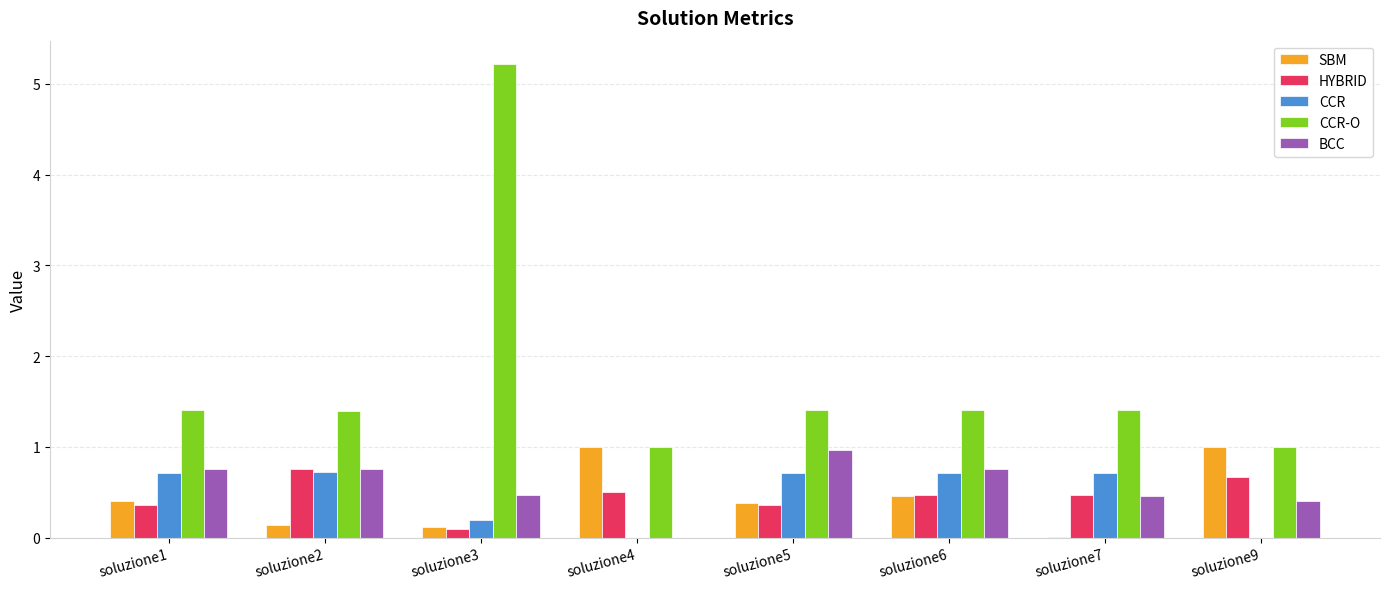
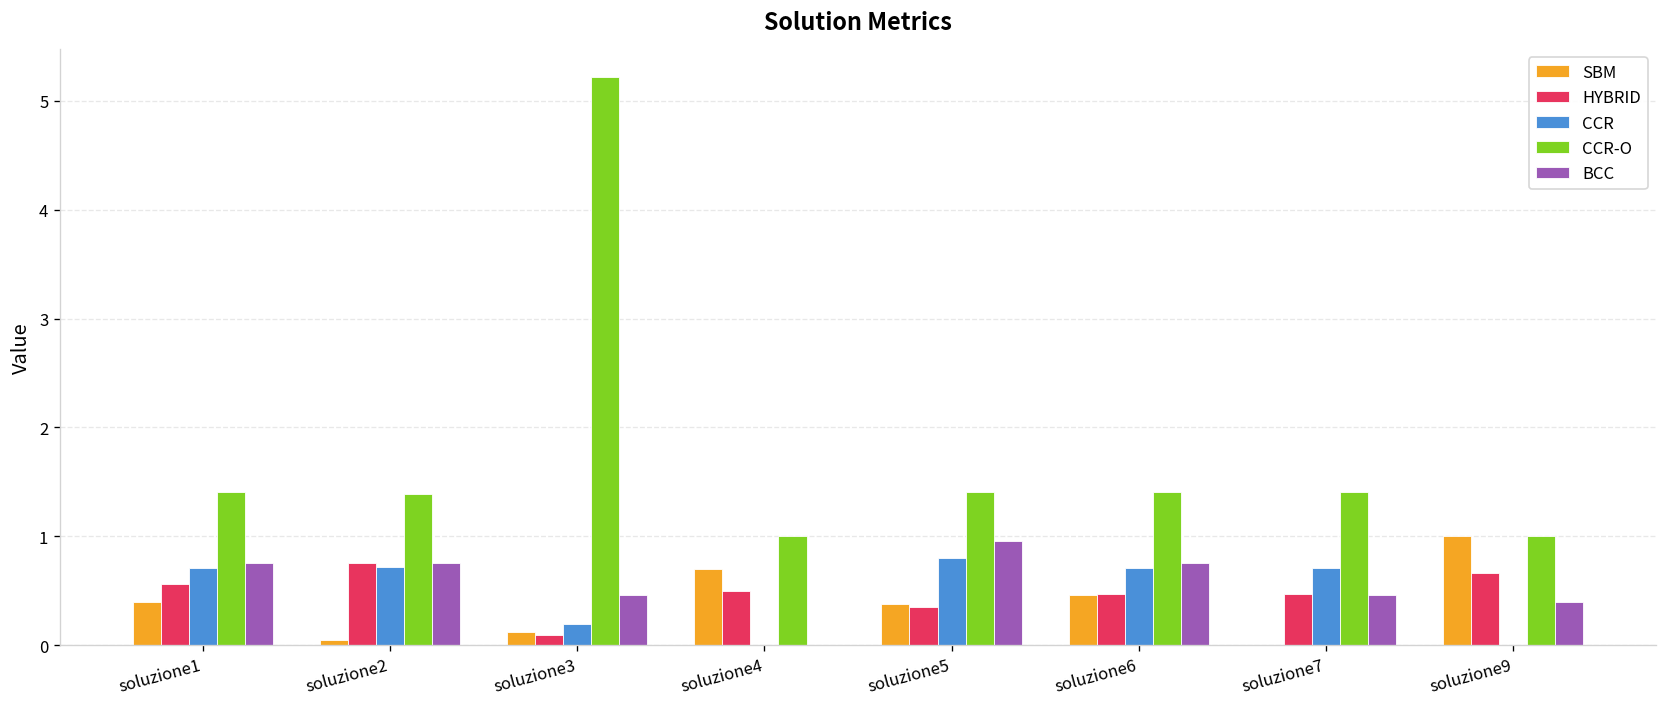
  {
    "SBM": {
      "soluzione1": 0.4,
-     "soluzione2": 0.1,
+     "soluzione2": 0.0,
      "soluzione3": 0.1,
-     "soluzione4": 1.0,
+     "soluzione4": 0.7,
      "soluzione5": 0.4,
      "soluzione6": 0.5,
      "soluzione9": 1.0
    },
    "HYBRID": {
-     "soluzione1": 0.4,
+     "soluzione1": 0.6,
      "soluzione2": 0.8,
      "soluzione3": 0.1,
      "soluzione4": 0.5,
      "soluzione5": 0.4,
      "soluzione6": 0.5,
      "soluzione7": 0.5,
      "soluzione9": 0.7
    },
    "CCR": {
      "soluzione1": 0.7,
      "soluzione2": 0.7,
      "soluzione3": 0.2,
      "soluzione4": 0.0,
-     "soluzione5": 0.7,
+     "soluzione5": 0.8,
      "soluzione6": 0.7,
      "soluzione7": 0.7,
      "soluzione9": 0.0
    },
    "CCR-O": {
      "soluzione1": 1.4,
      "soluzione2": 1.4,
      "soluzione3": 5.2,
      "soluzione4": 1.0,
      "soluzione5": 1.4,
      "soluzione6": 1.4,
      "soluzione7": 1.4,
      "soluzione9": 1.0
    },
    "BCC": {
      "soluzione1": 0.8,
      "soluzione2": 0.8,
      "soluzione3": 0.5,
      "soluzione4": 0.0,
      "soluzione5": 1.0,
      "soluzione6": 0.8,
      "soluzione7": 0.5,
      "soluzione9": 0.4
    }
  }
